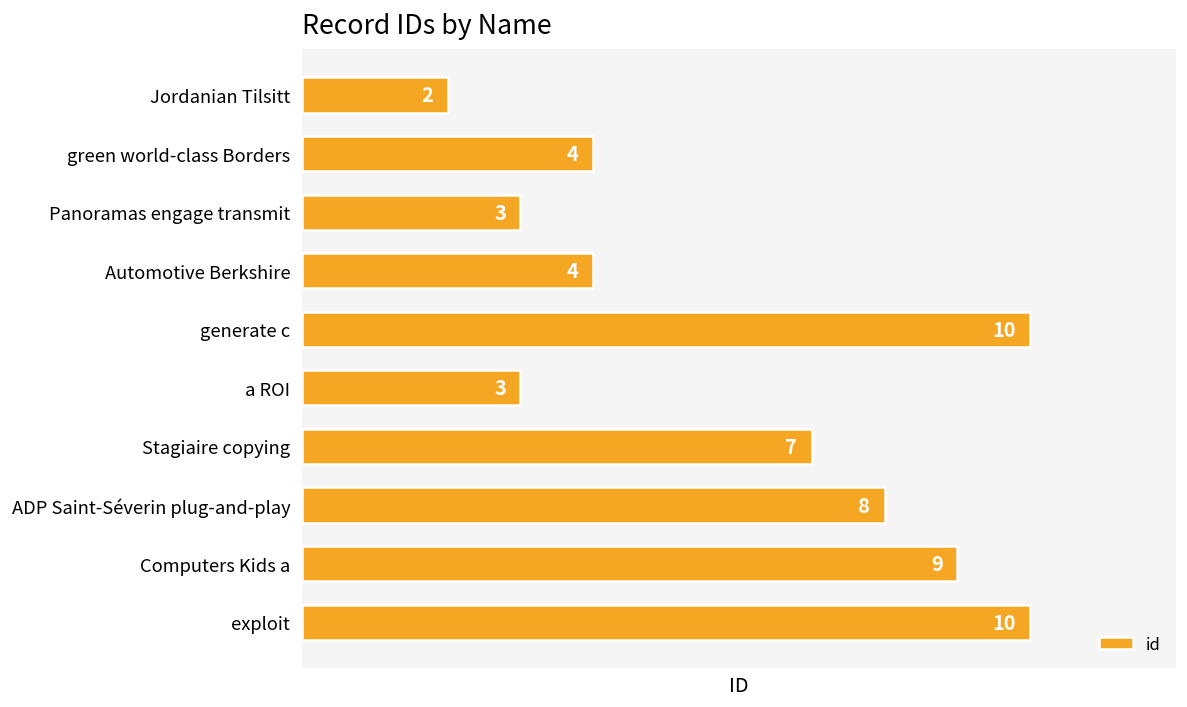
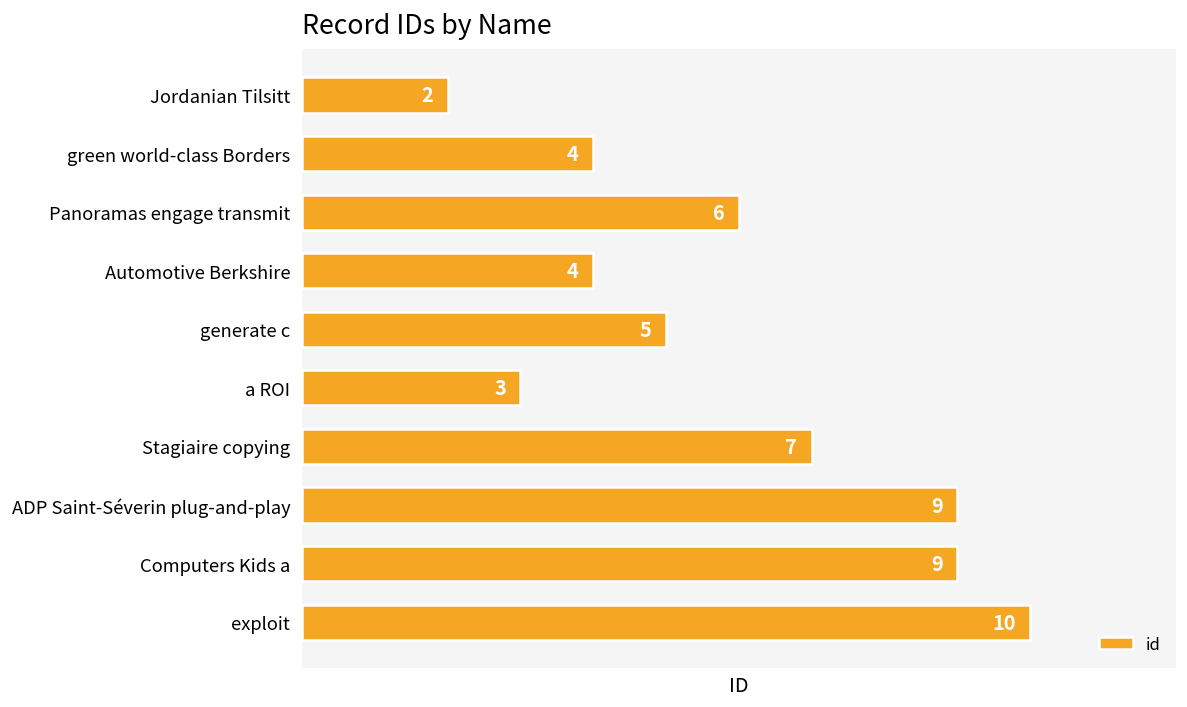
  {
    "Jordanian Tilsitt": 2,
    "green world-class Borders": 4,
-   "Panoramas engage transmit": 3,
+   "Panoramas engage transmit": 6,
    "Automotive Berkshire": 4,
-   "generate c": 10,
+   "generate c": 5,
    "a ROI": 3,
    "Stagiaire copying": 7,
-   "ADP Saint-Séverin plug-and-play": 8,
+   "ADP Saint-Séverin plug-and-play": 9,
    "Computers Kids a": 9,
    "exploit": 10
  }
